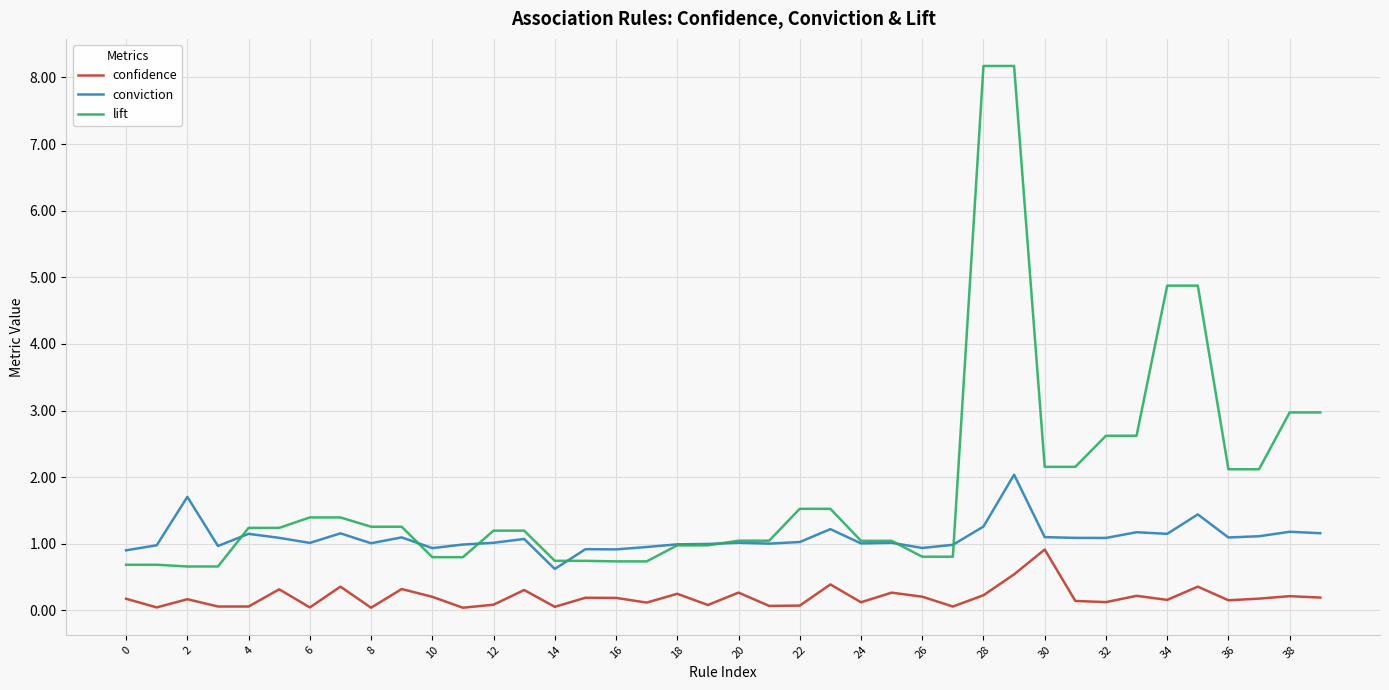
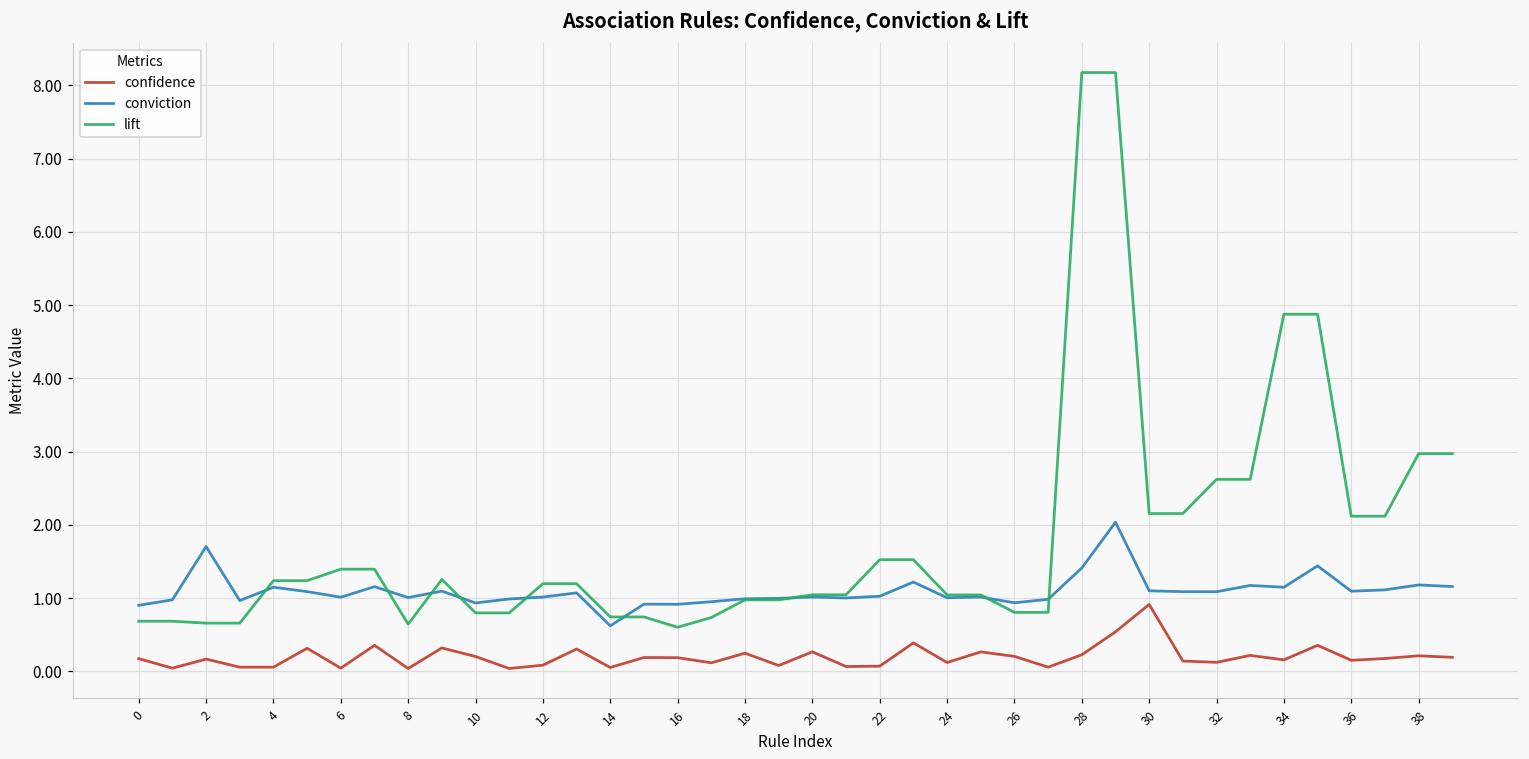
  {
    "confidence": {
      "0": 0.2,
      "2": 0.2,
      "4": 0.1,
      "6": 0.0,
      "8": 0.0,
      "10": 0.2,
      "12": 0.1,
      "14": 0.1,
      "16": 0.2,
      "18": 0.3,
      "20": 0.3,
      "22": 0.1,
      "24": 0.1,
      "26": 0.2,
      "28": 0.2,
      "30": 0.9,
      "32": 0.1,
      "34": 0.2,
      "36": 0.2,
      "38": 0.2
    },
    "conviction": {
      "0": 0.9,
      "2": 1.7,
      "4": 1.2,
      "6": 1.0,
      "8": 1.0,
      "10": 0.9,
      "12": 1.0,
      "14": 0.6,
      "16": 0.9,
      "22": 1.0,
      "24": 1.0,
      "26": 0.9,
-     "28": 1.3,
+     "28": 1.4,
      "30": 1.1,
      "32": 1.1,
      "34": 1.1,
      "36": 1.1,
      "38": 1.2
    },
    "lift": {
      "0": 0.7,
      "2": 0.7,
      "4": 1.2,
      "6": 1.4,
-     "8": 1.3,
+     "8": 0.6,
      "10": 0.8,
      "12": 1.2,
      "14": 0.7,
-     "16": 0.7,
+     "16": 0.6,
      "22": 1.5,
      "24": 1.0,
      "26": 0.8,
      "28": 8.2,
      "30": 2.2,
      "32": 2.6,
      "34": 4.9,
      "36": 2.1,
      "38": 3.0
    }
  }
